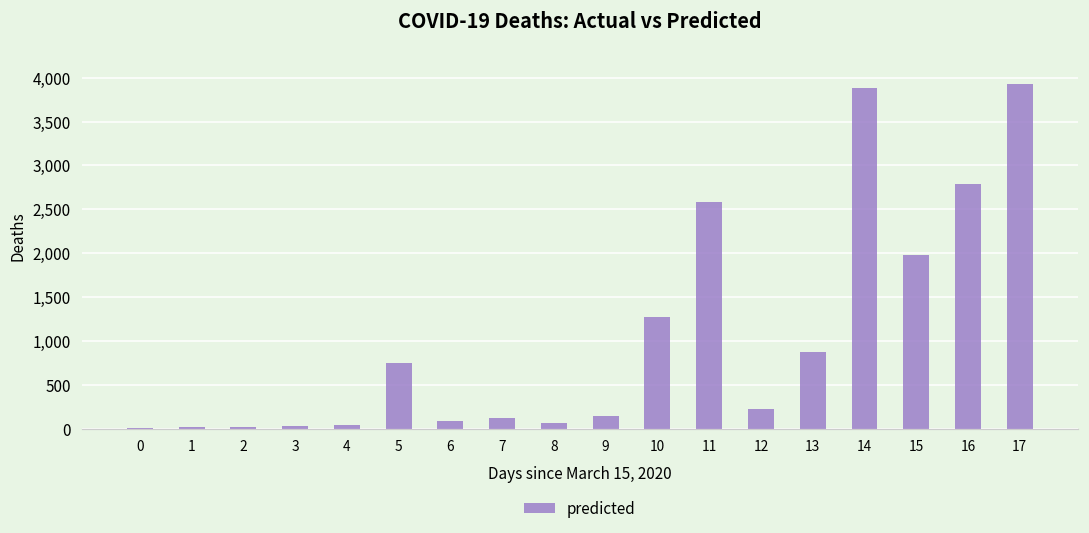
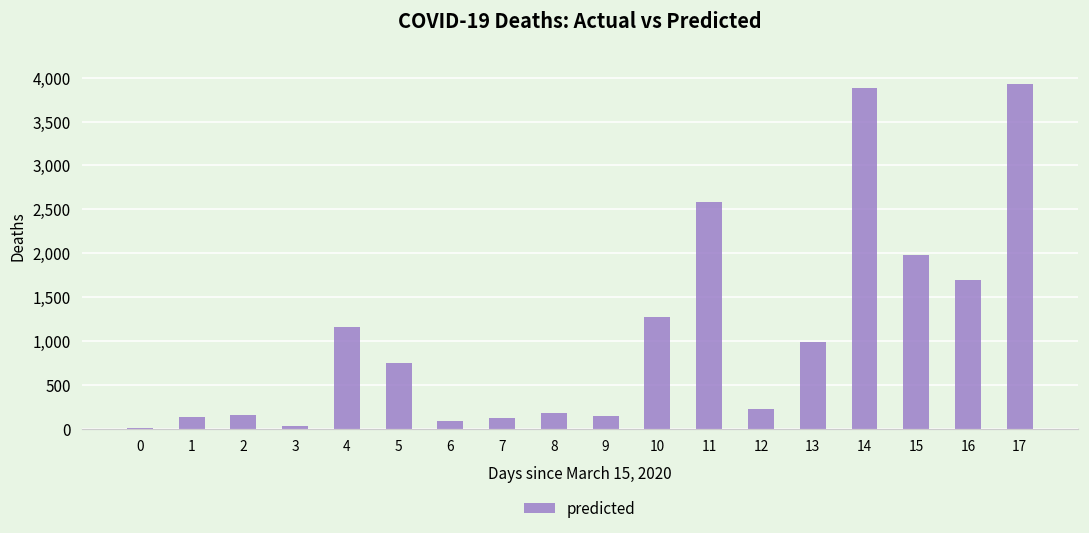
  {
-   "1": "0",
-   "2": "0",
-   "4": "0",
+   "1": "100",
+   "2": "200",
+   "4": "1,200",
    "5": "800",
    "6": "100",
    "7": "100",
-   "8": "100",
+   "8": "200",
    "9": "100",
    "10": "1,300",
    "11": "2,600",
    "12": "200",
-   "13": "900",
+   "13": "1,000",
    "14": "3,900",
    "15": "2,000",
-   "16": "2,800",
+   "16": "1,700",
    "17": "3,900"
  }
